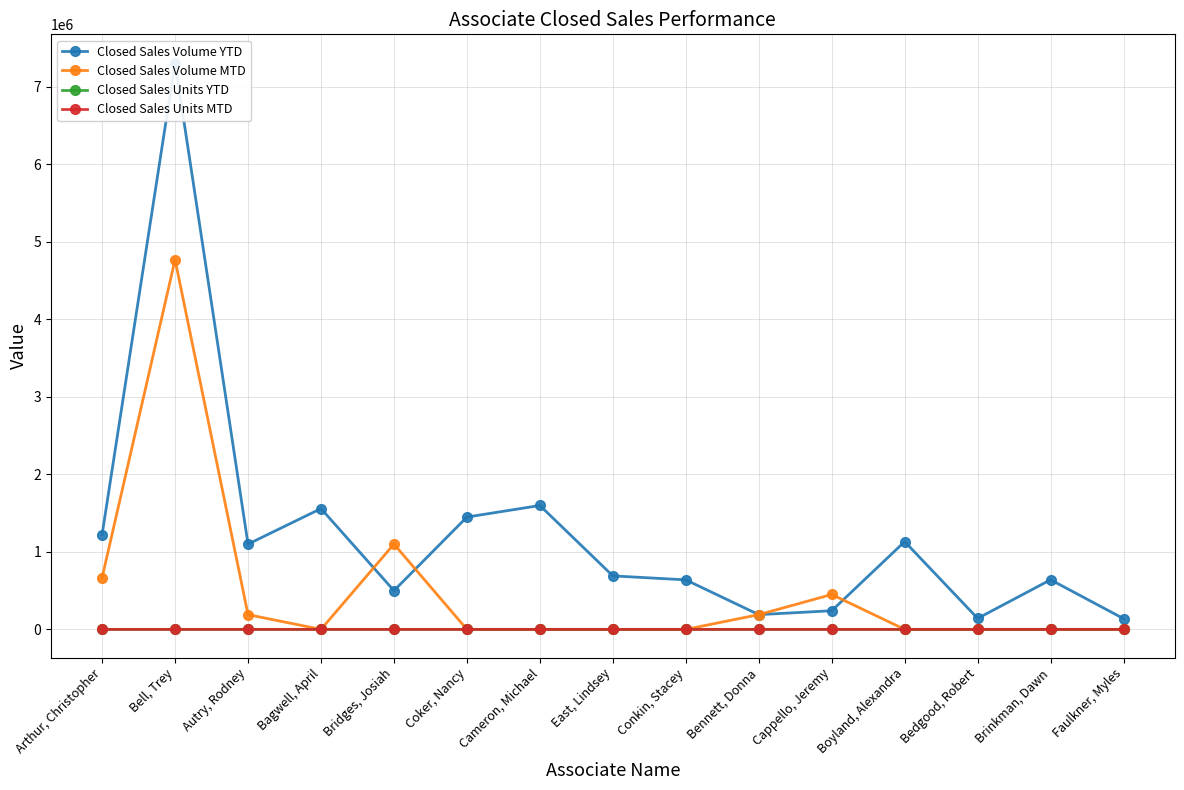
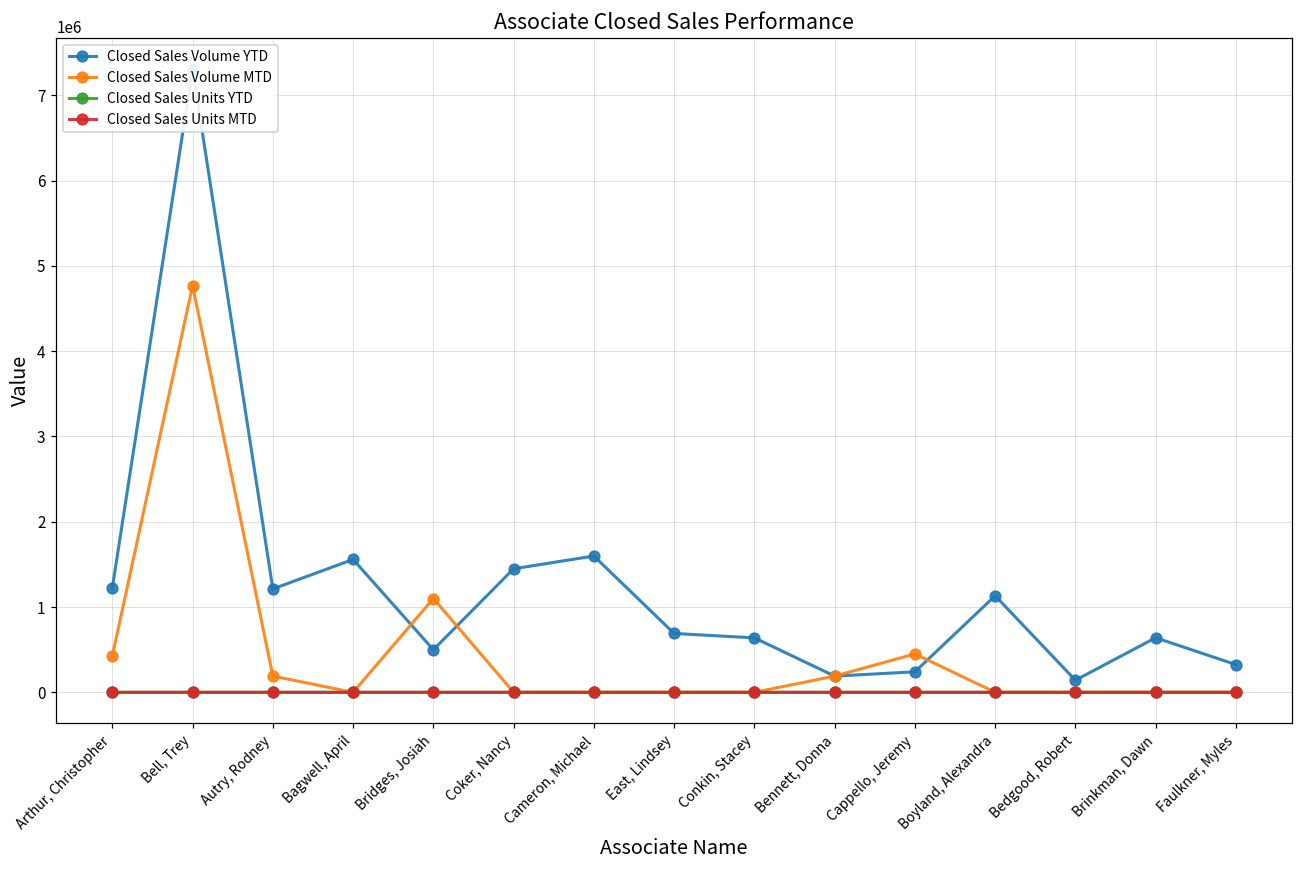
  {
    "Closed Sales Volume YTD": {
      "Arthur, Christopher": 1200000,
-     "Autry, Rodney": 1100000,
+     "Autry, Rodney": 1200000,
      "Bagwell, April": 1600000,
      "Bridges, Josiah": 500000,
      "Coker, Nancy": 1400000,
      "Cameron, Michael": 1600000,
      "East, Lindsey": 700000,
      "Conkin, Stacey": 600000,
      "Cappello, Jeremy": 200000,
      "Boyland, Alexandra": 1100000,
      "Bedgood, Robert": 100000,
      "Brinkman, Dawn": 600000,
-     "Faulkner, Myles": 100000
+     "Faulkner, Myles": 300000
    },
    "Closed Sales Volume MTD": {
-     "Arthur, Christopher": 700000,
+     "Arthur, Christopher": 400000,
      "Bell, Trey": 4800000,
      "Autry, Rodney": 200000,
      "Bridges, Josiah": 1100000,
      "Cappello, Jeremy": 400000
    },
    "Closed Sales Units MTD": {
      "Arthur, Christopher": 0,
      "Bell, Trey": 0,
      "Autry, Rodney": 0,
      "Bridges, Josiah": 0,
      "Bennett, Donna": 0,
      "Cappello, Jeremy": 0
    }
  }
